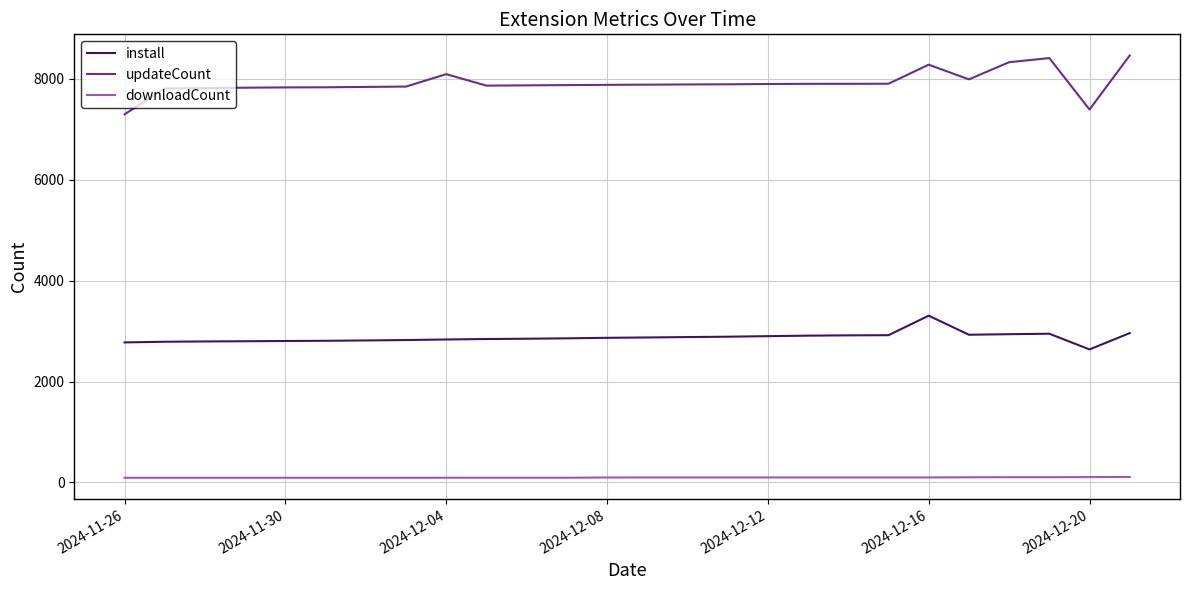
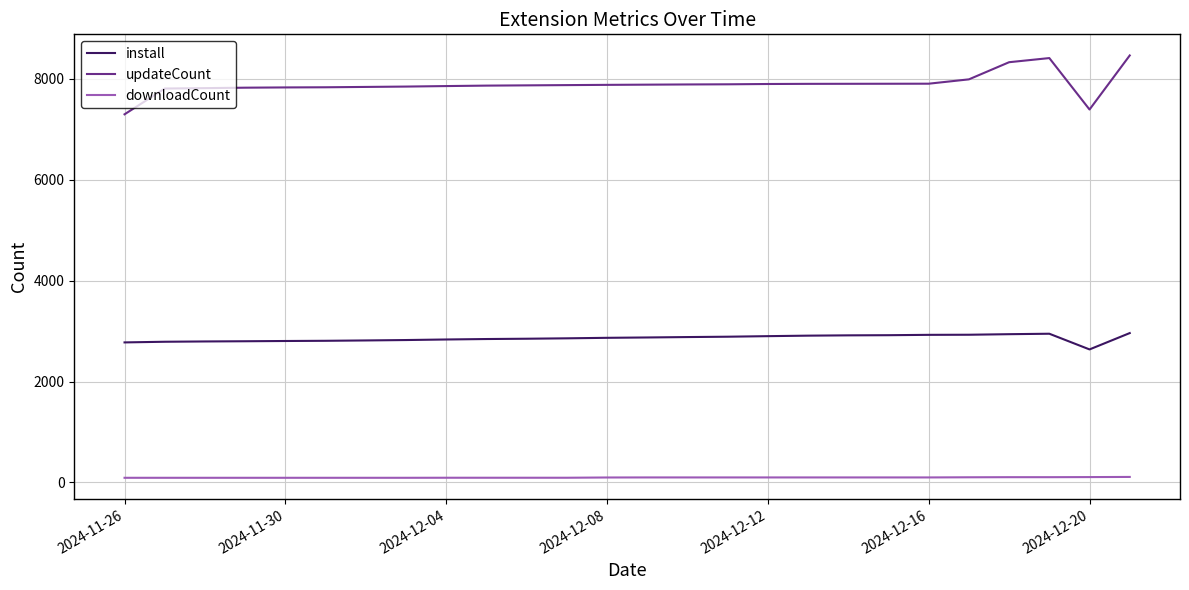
  {
    "install": {
      "2024-11-26": 2800,
      "2024-11-30": 2800,
      "2024-12-04": 2800,
      "2024-12-08": 2900,
      "2024-12-12": 2900,
-     "2024-12-16": 3300,
+     "2024-12-16": 2900,
      "2024-12-20": 2600
    },
    "updateCount": {
      "2024-11-26": 7300,
      "2024-11-30": 7800,
-     "2024-12-04": 8100,
+     "2024-12-04": 7900,
      "2024-12-08": 7900,
      "2024-12-12": 7900,
-     "2024-12-16": 8300,
+     "2024-12-16": 7900,
      "2024-12-20": 7400
    },
    "downloadCount": {
      "2024-11-26": 100,
      "2024-11-30": 100,
      "2024-12-04": 100,
      "2024-12-08": 100,
      "2024-12-12": 100,
      "2024-12-16": 100,
      "2024-12-20": 100
    }
  }
